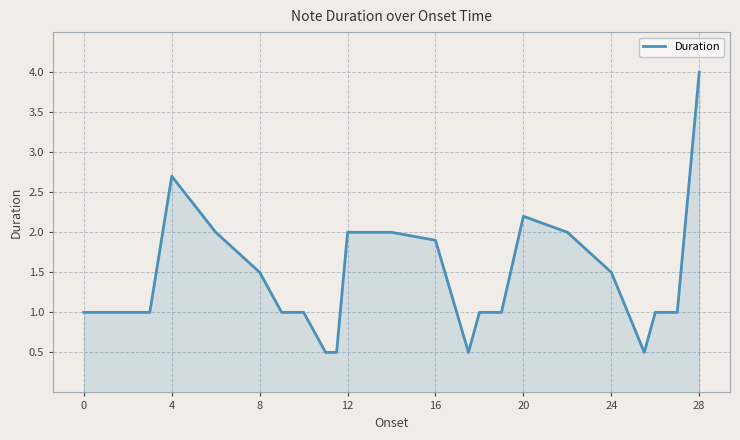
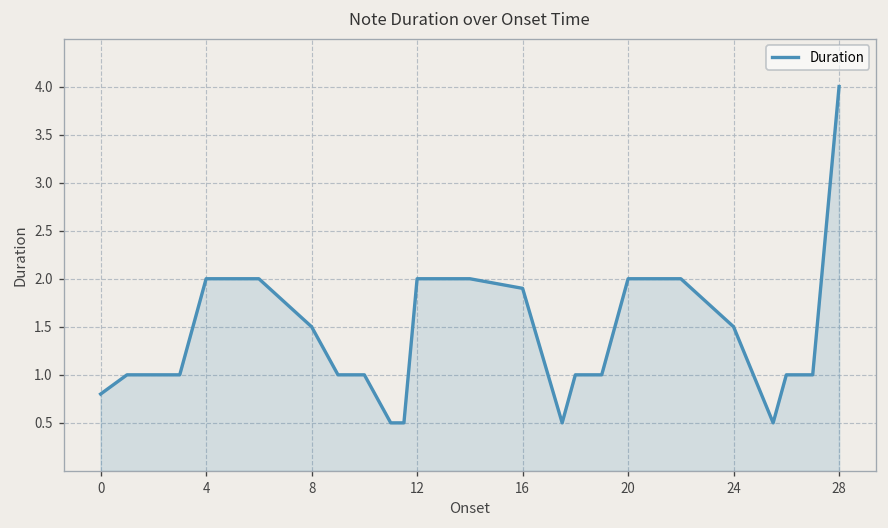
  {
-   "0": 1.0,
-   "4": 2.7,
+   "0": 0.8,
+   "4": 2.0,
    "8": 1.5,
    "12": 2.0,
    "16": 1.9,
-   "20": 2.2,
+   "20": 2.0,
    "24": 1.5,
    "28": 4.0
  }
